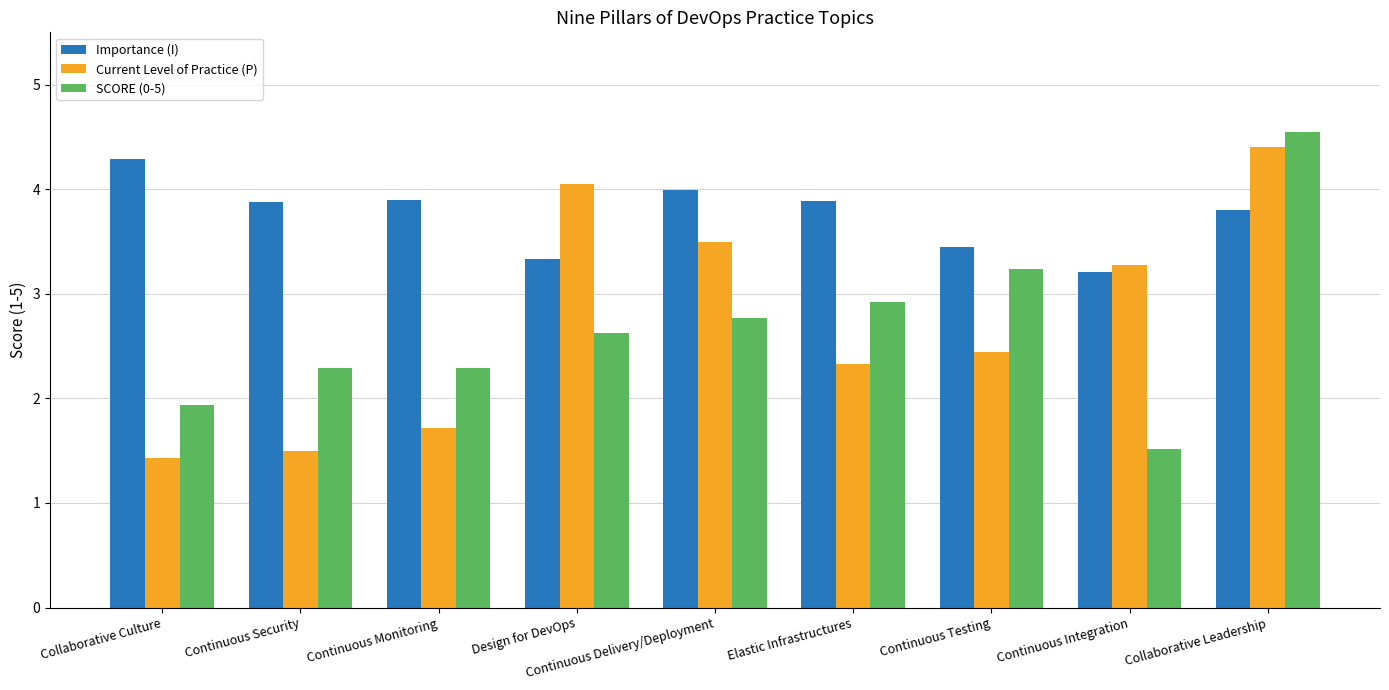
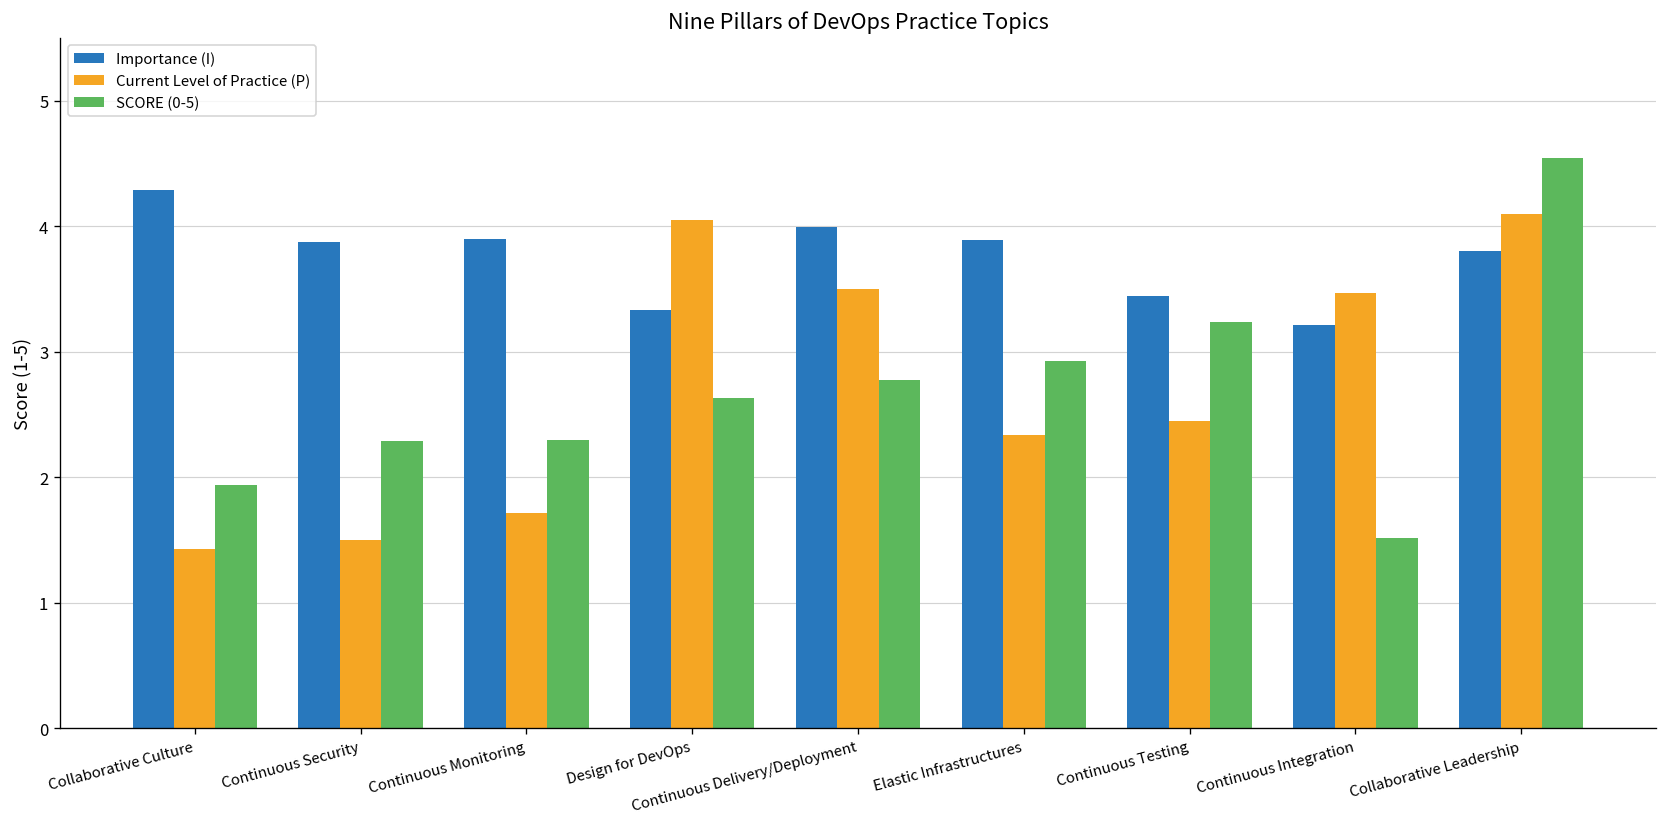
  {
    "Importance (I)": {
      "Collaborative Culture": 4.29,
      "Continuous Security": 3.88,
      "Continuous Monitoring": 3.90,
      "Design for DevOps": 3.33,
      "Continuous Delivery/Deployment": 3.99,
      "Elastic Infrastructures": 3.89,
      "Continuous Testing": 3.44,
      "Continuous Integration": 3.21,
      "Collaborative Leadership": 3.80
    },
    "Current Level of Practice (P)": {
      "Collaborative Culture": 1.43,
      "Continuous Security": 1.50,
      "Continuous Monitoring": 1.71,
      "Design for DevOps": 4.05,
      "Continuous Delivery/Deployment": 3.50,
      "Elastic Infrastructures": 2.33,
      "Continuous Testing": 2.44,
-     "Continuous Integration": 3.27,
-     "Collaborative Leadership": 4.4
+     "Continuous Integration": 3.47,
+     "Collaborative Leadership": 4.1
    },
    "SCORE (0-5)": {
      "Collaborative Culture": 1.94,
      "Continuous Security": 2.29,
      "Continuous Monitoring": 2.29,
      "Design for DevOps": 2.63,
      "Continuous Delivery/Deployment": 2.77,
      "Elastic Infrastructures": 2.93,
      "Continuous Testing": 3.24,
      "Continuous Integration": 1.51,
      "Collaborative Leadership": 4.54
    }
  }
